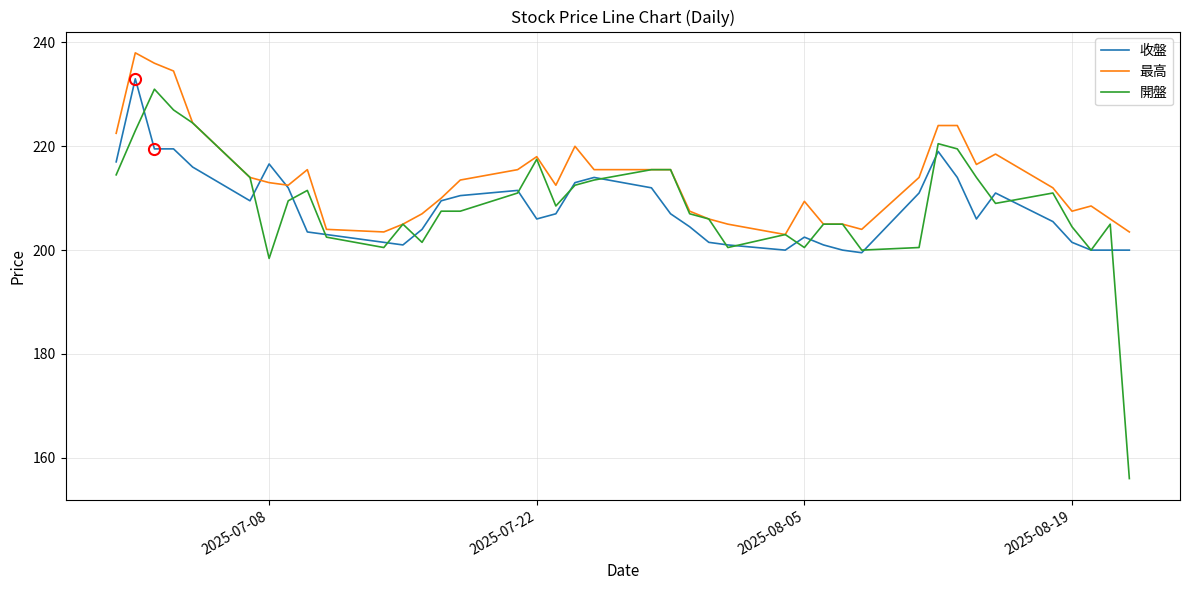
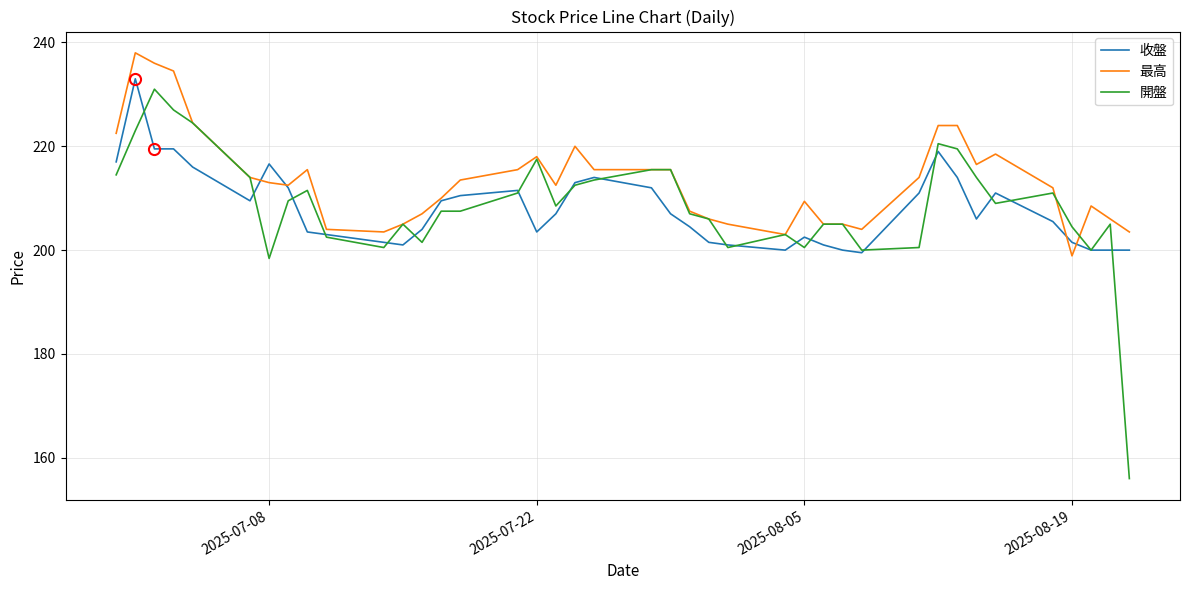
  {
    "收盤": {
      "2025-07-08": 217,
-     "2025-07-22": 206,
+     "2025-07-22": 204,
      "2025-08-05": 203,
      "2025-08-19": 202
    },
    "最高": {
      "2025-07-08": 213,
      "2025-07-22": 218,
      "2025-08-05": 209,
-     "2025-08-19": 208
+     "2025-08-19": 199
    },
    "開盤": {
      "2025-07-08": 198,
      "2025-07-22": 218,
      "2025-08-05": 201,
      "2025-08-19": 205
    }
  }
